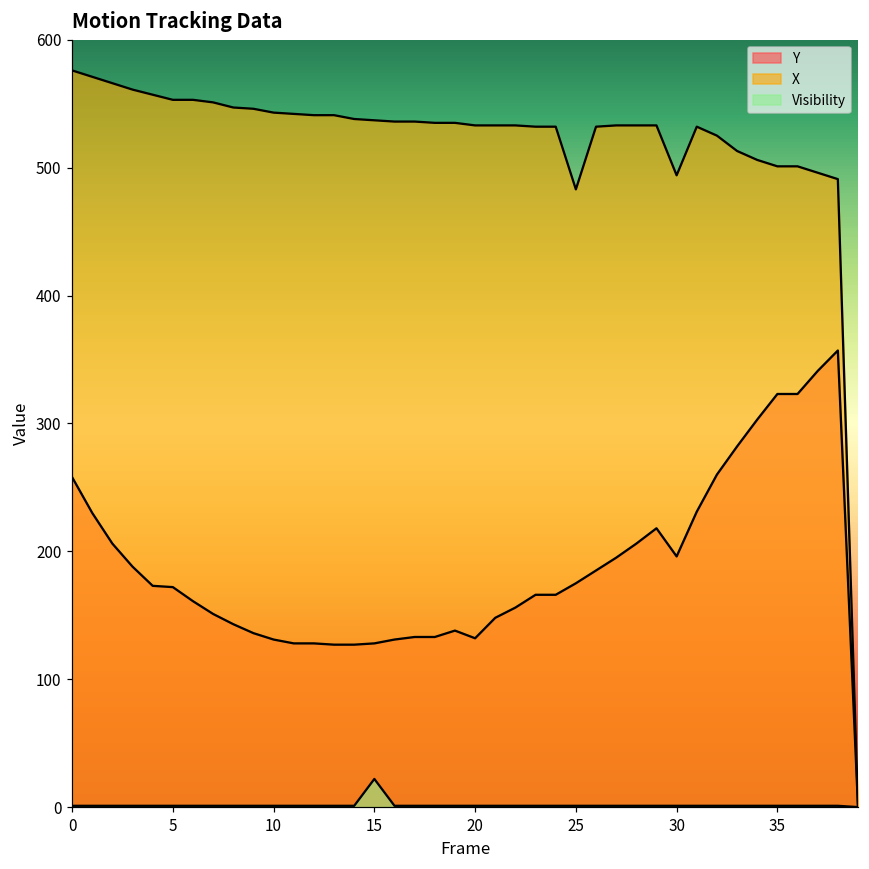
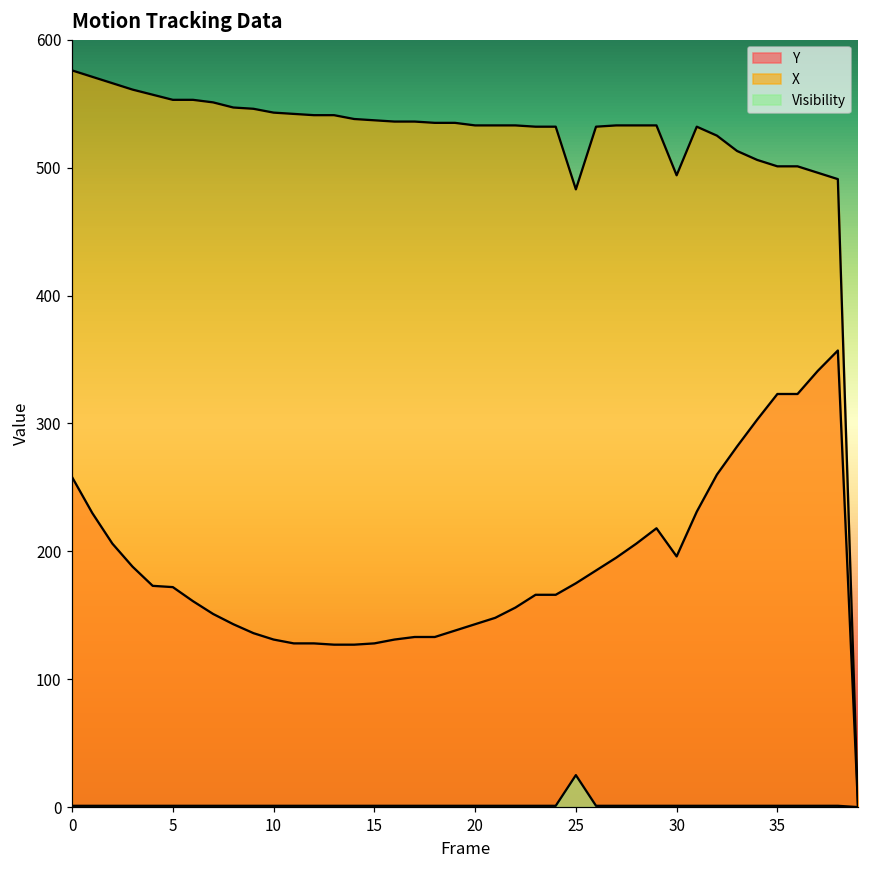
  {
    "Y": {
      "0": 258,
      "5": 172,
      "10": 131,
      "15": 128,
-     "20": 132,
+     "20": 143,
      "25": 175,
      "30": 196,
      "35": 323
    },
    "X": {
      "0": 576,
      "5": 553,
      "10": 543,
      "15": 537,
      "20": 533,
      "25": 483,
      "30": 494,
      "35": 501
    },
    "Visibility": {
      "0": 1,
      "5": 1,
      "10": 1,
-     "15": 22,
+     "15": 1,
      "20": 1,
-     "25": 1,
+     "25": 25,
      "30": 1,
      "35": 1
    }
  }
